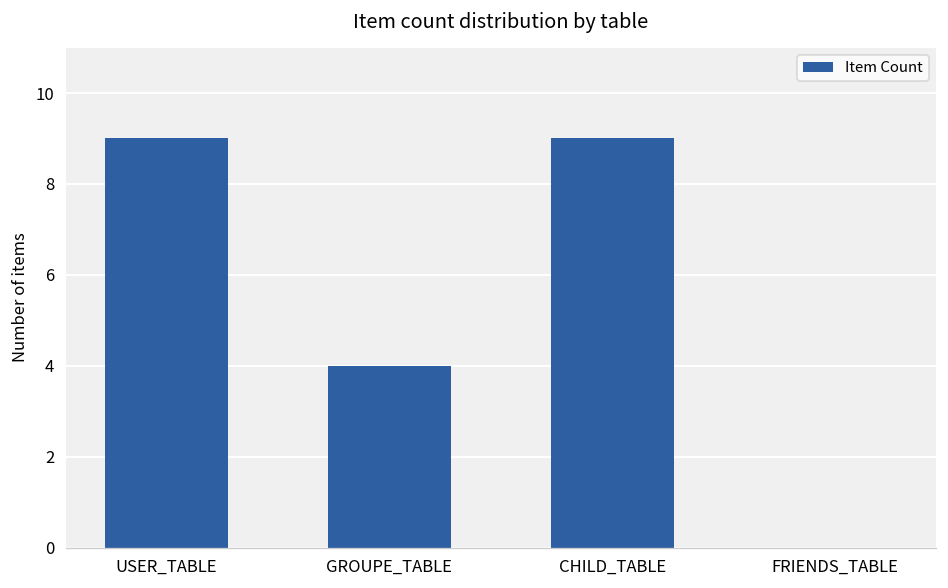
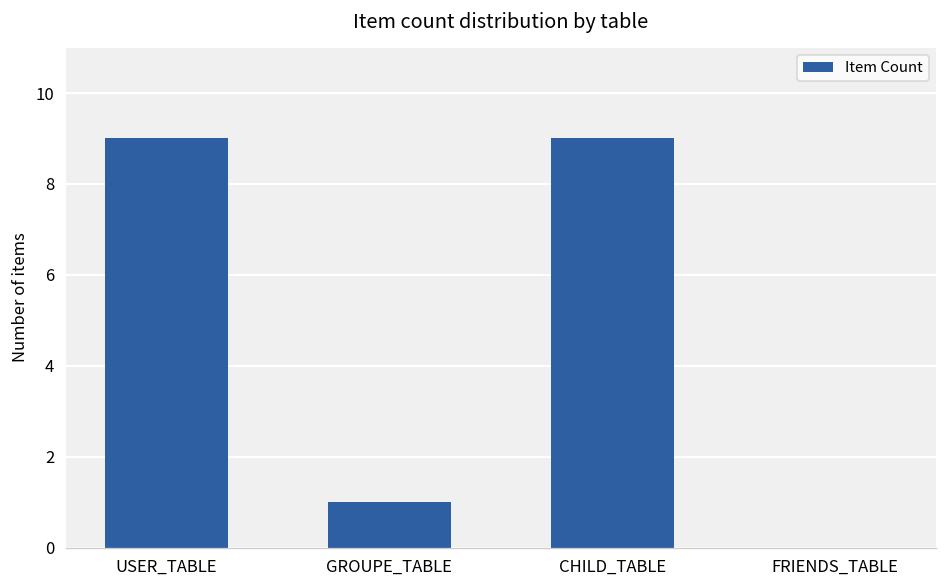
  {
    "USER_TABLE": 9,
-   "GROUPE_TABLE": 4,
+   "GROUPE_TABLE": 1,
    "CHILD_TABLE": 9,
    "FRIENDS_TABLE": 0
  }
